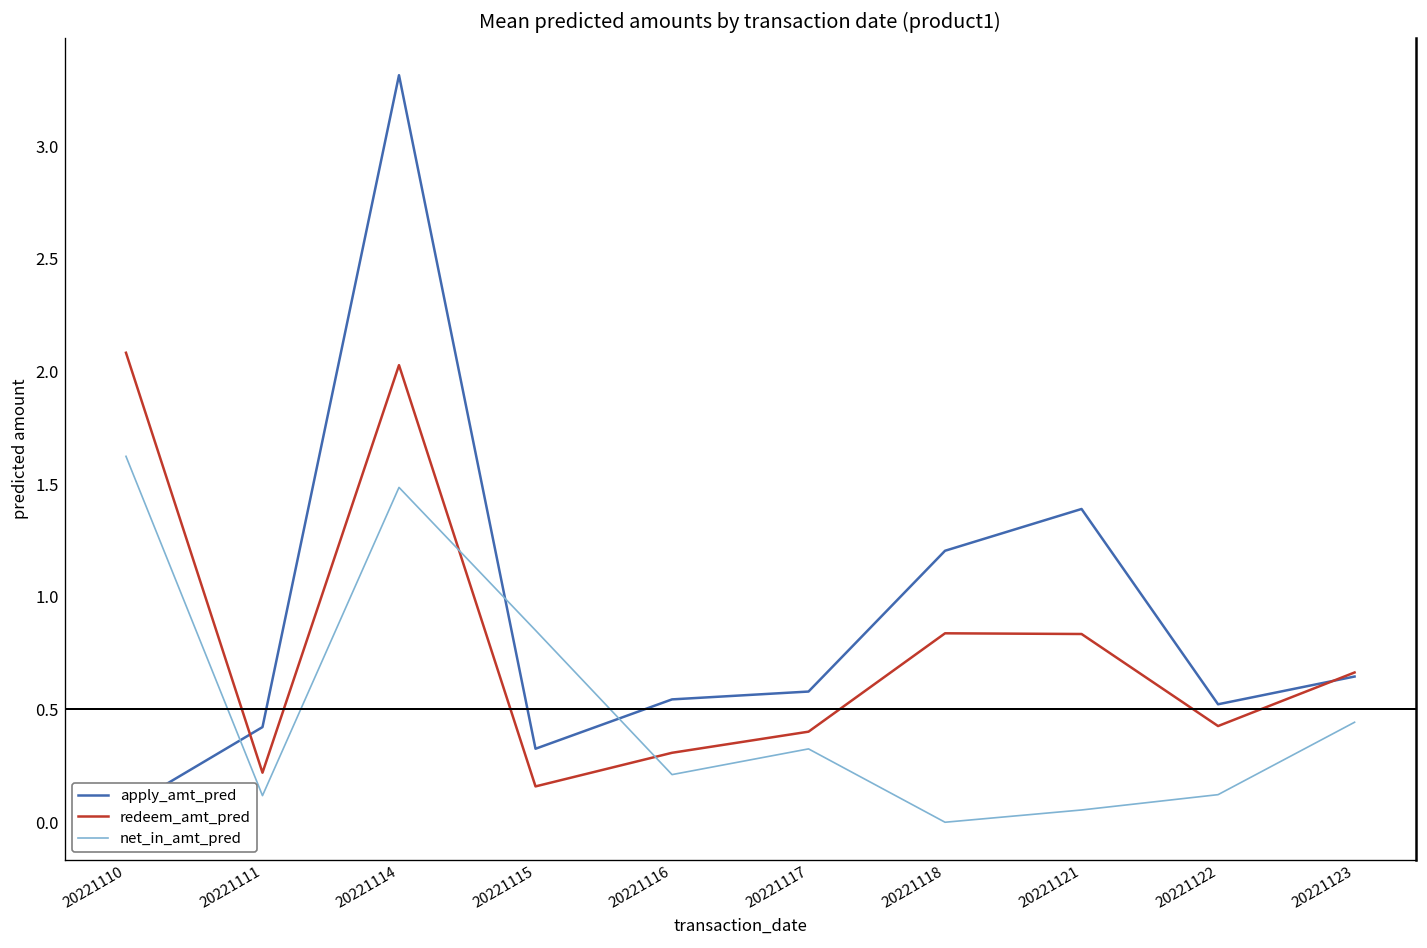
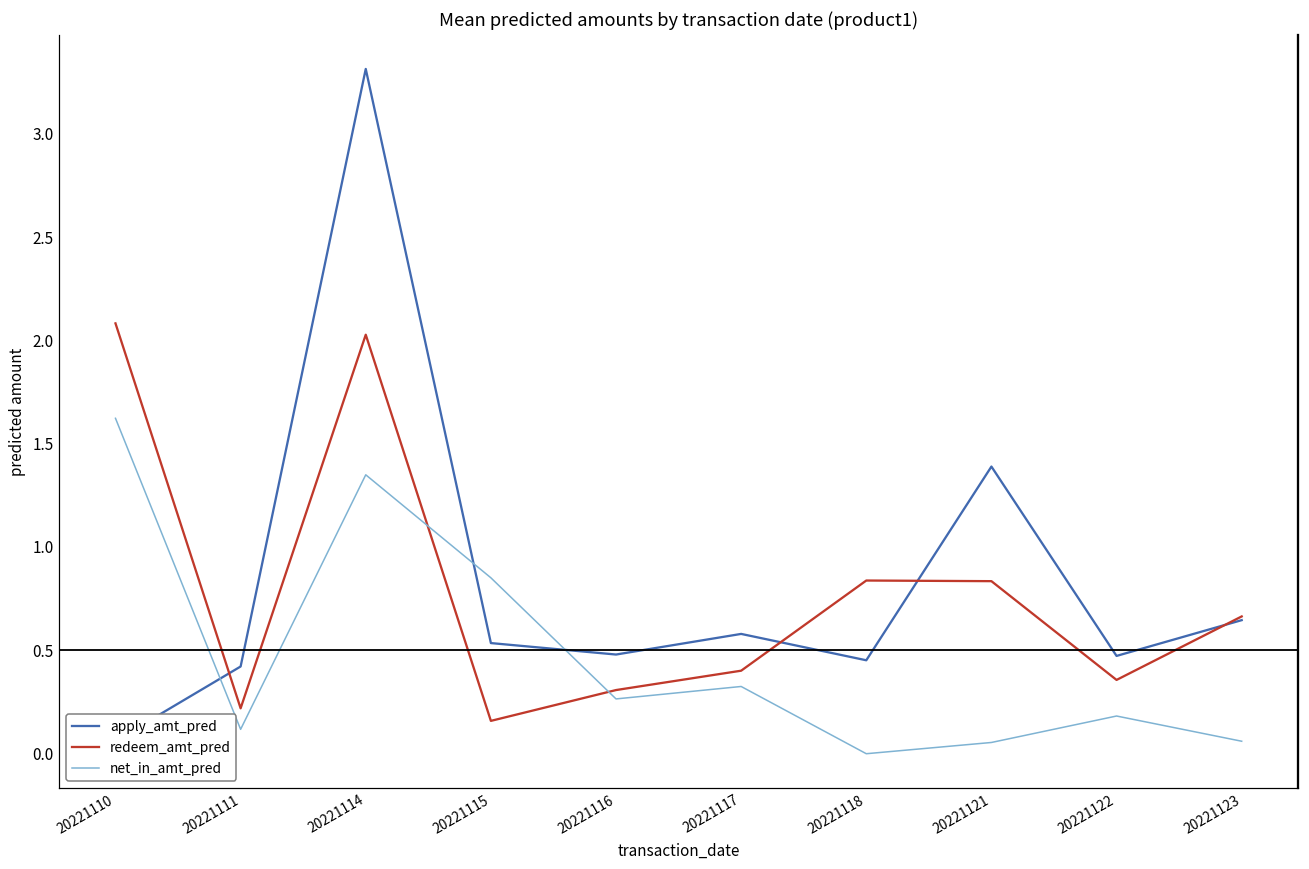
  {
    "apply_amt_pred": {
      "20221111": 0.42,
      "20221114": 3.31,
-     "20221115": 0.33,
-     "20221116": 0.54,
+     "20221115": 0.53,
+     "20221116": 0.48,
      "20221117": 0.58,
-     "20221118": 1.20,
+     "20221118": 0.45,
      "20221121": 1.39,
-     "20221122": 0.52,
+     "20221122": 0.47,
      "20221123": 0.65
    },
    "redeem_amt_pred": {
      "20221110": 2.08,
      "20221111": 0.22,
      "20221114": 2.03,
      "20221115": 0.16,
      "20221116": 0.31,
      "20221117": 0.40,
      "20221118": 0.84,
      "20221121": 0.83,
-     "20221122": 0.43,
+     "20221122": 0.36,
      "20221123": 0.66
    },
    "net_in_amt_pred": {
      "20221110": 1.62,
      "20221111": 0.12,
-     "20221114": 1.49,
+     "20221114": 1.35,
      "20221115": 0.85,
-     "20221116": 0.21,
+     "20221116": 0.26,
      "20221117": 0.32,
      "20221118": 0.00,
      "20221121": 0.05,
-     "20221122": 0.12,
-     "20221123": 0.44
+     "20221122": 0.18,
+     "20221123": 0.06
    }
  }
